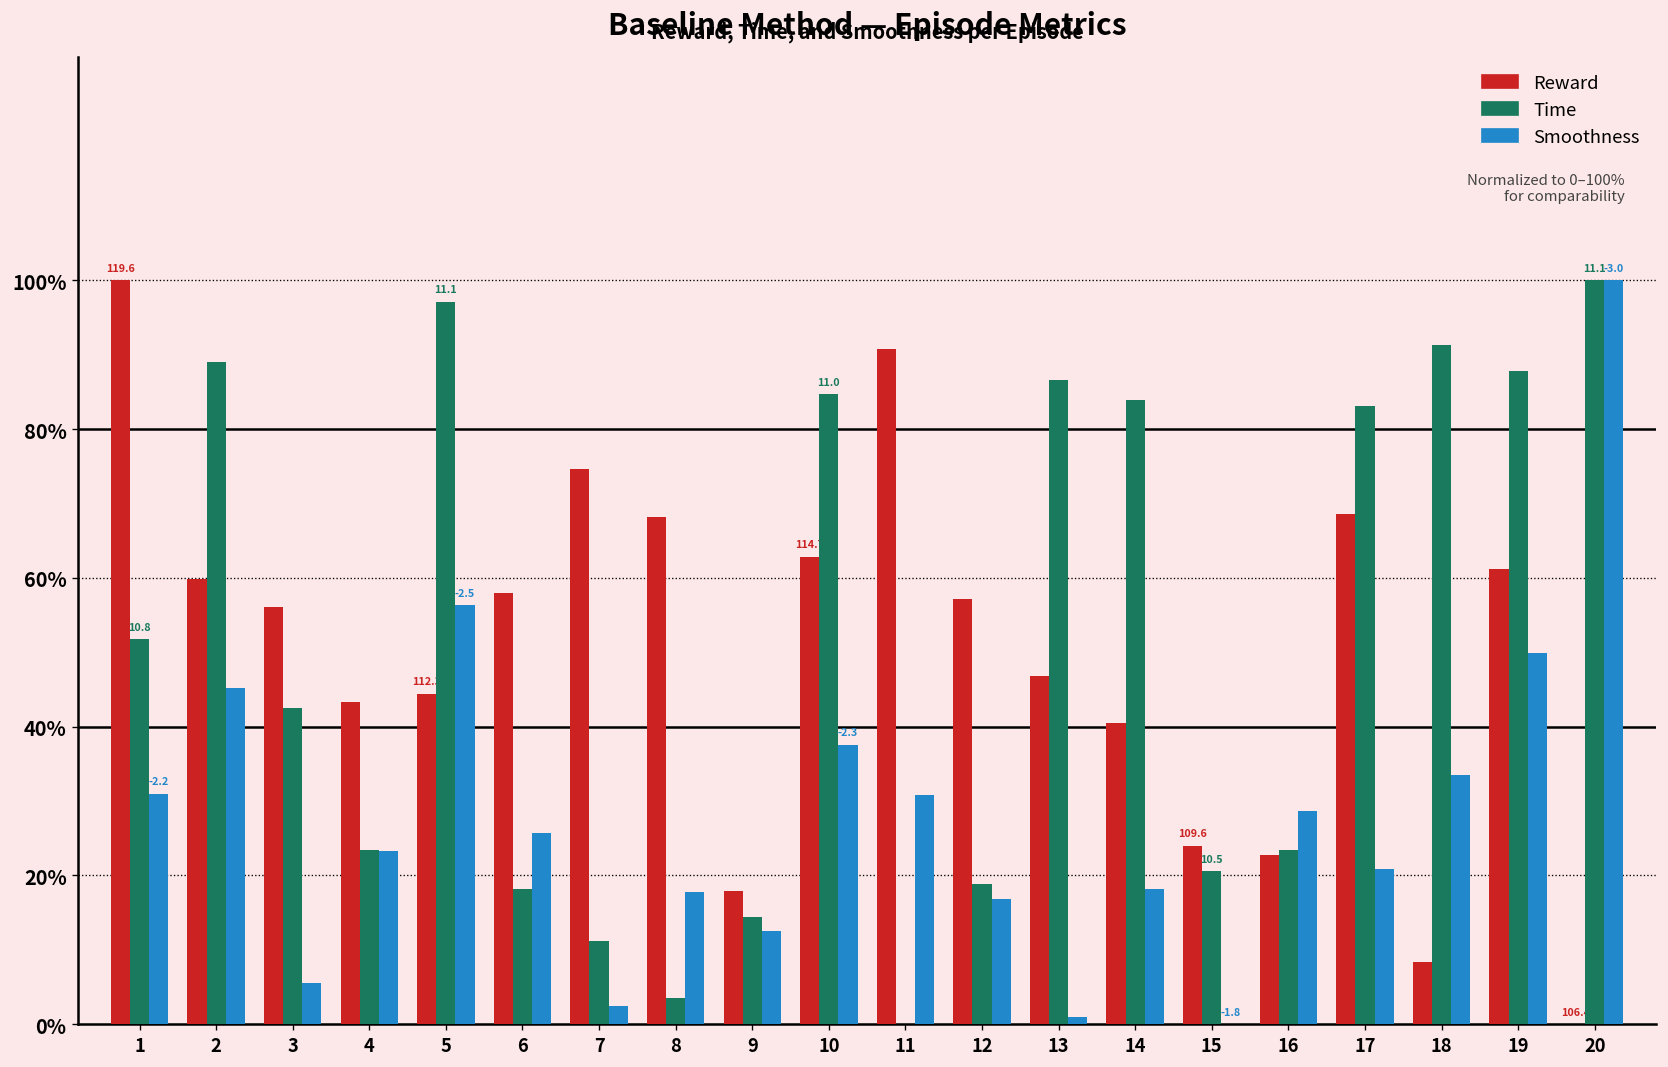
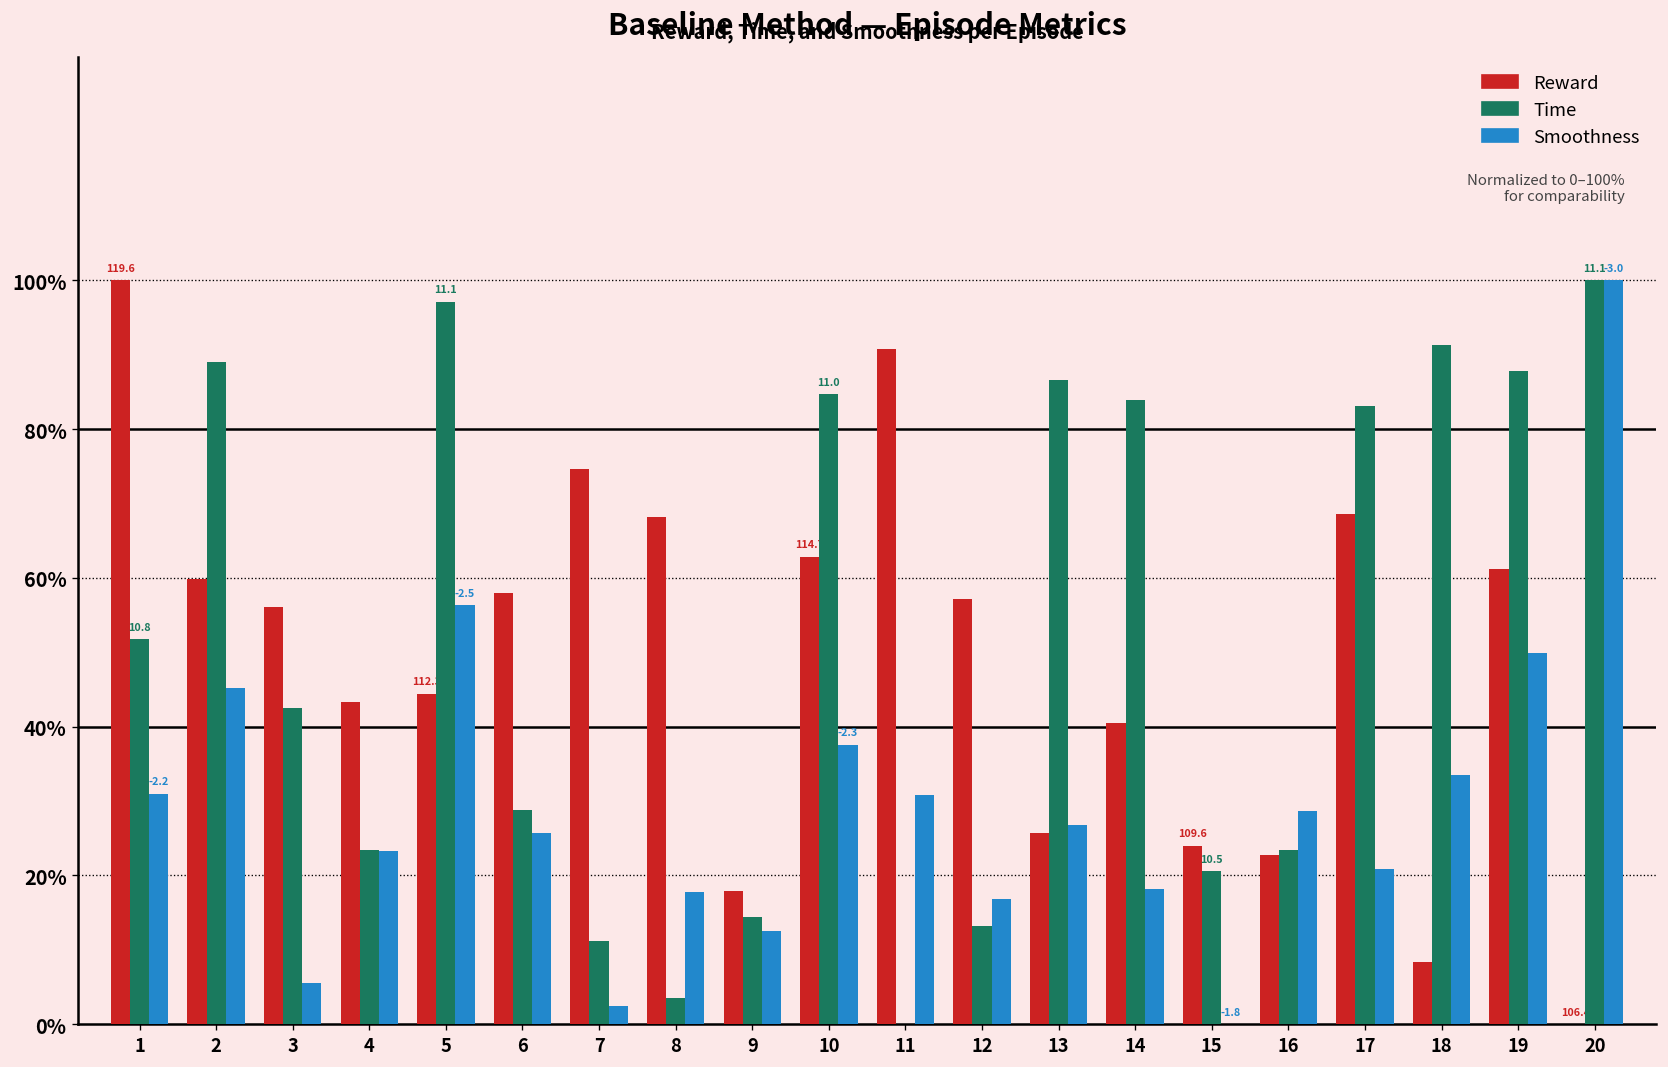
  {
    "Reward": {
      "2": "60%",
      "3": "56%",
      "4": "43%",
      "6": "58%",
      "7": "75%",
      "8": "68%",
      "9": "18%",
      "11": "91%",
      "12": "57%",
-     "13": "47%",
+     "13": "26%",
      "14": "40%",
      "16": "23%",
      "17": "69%",
      "18": "8%",
      "19": "61%"
    },
    "Time": {
      "2": "89%",
      "3": "42%",
      "4": "23%",
-     "6": "18%",
+     "6": "29%",
      "7": "11%",
      "8": "4%",
      "9": "14%",
      "11": "0%",
-     "12": "19%",
+     "12": "13%",
      "13": "87%",
      "14": "84%",
      "16": "23%",
      "17": "83%",
      "18": "91%",
      "19": "88%"
    },
    "Smoothness": {
      "2": "45%",
      "3": "6%",
      "4": "23%",
      "6": "26%",
      "7": "2%",
      "8": "18%",
      "9": "12%",
      "11": "31%",
      "12": "17%",
-     "13": "1%",
+     "13": "27%",
      "14": "18%",
      "16": "29%",
      "17": "21%",
      "18": "34%",
      "19": "50%"
    }
  }
